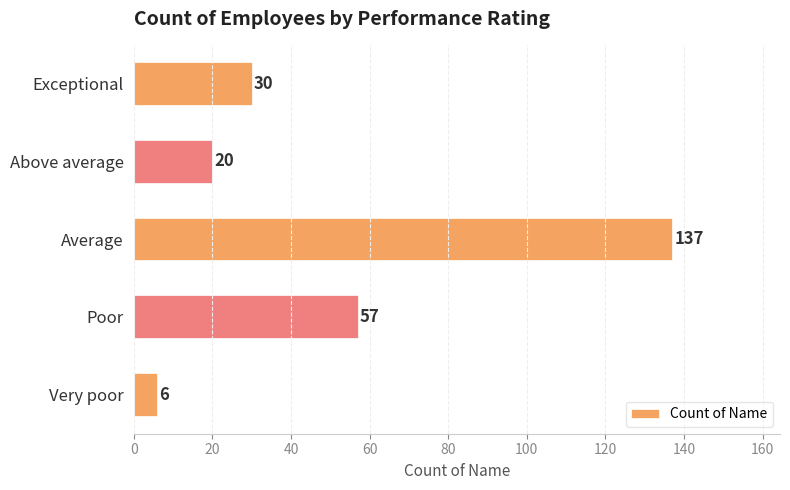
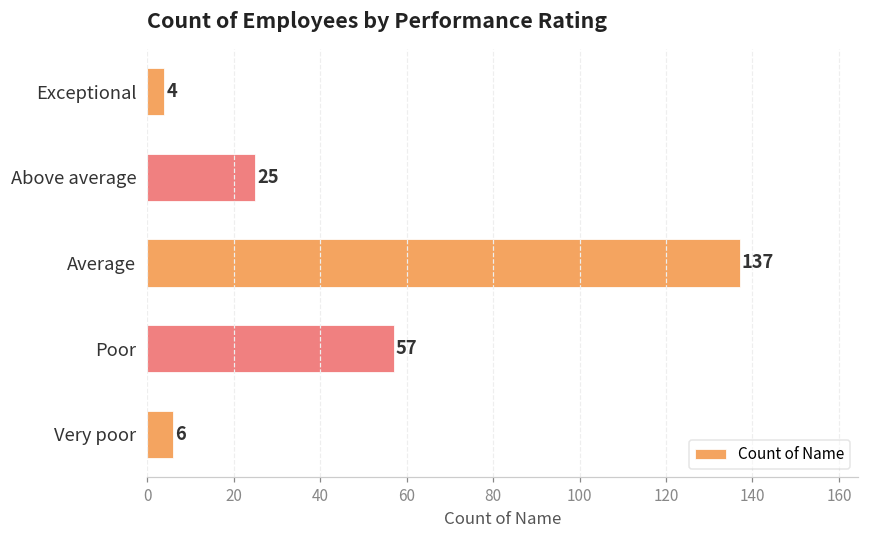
  {
-   "Exceptional": 30,
-   "Above average": 20,
+   "Exceptional": 4,
+   "Above average": 25,
    "Average": 137,
    "Poor": 57,
    "Very poor": 6
  }
